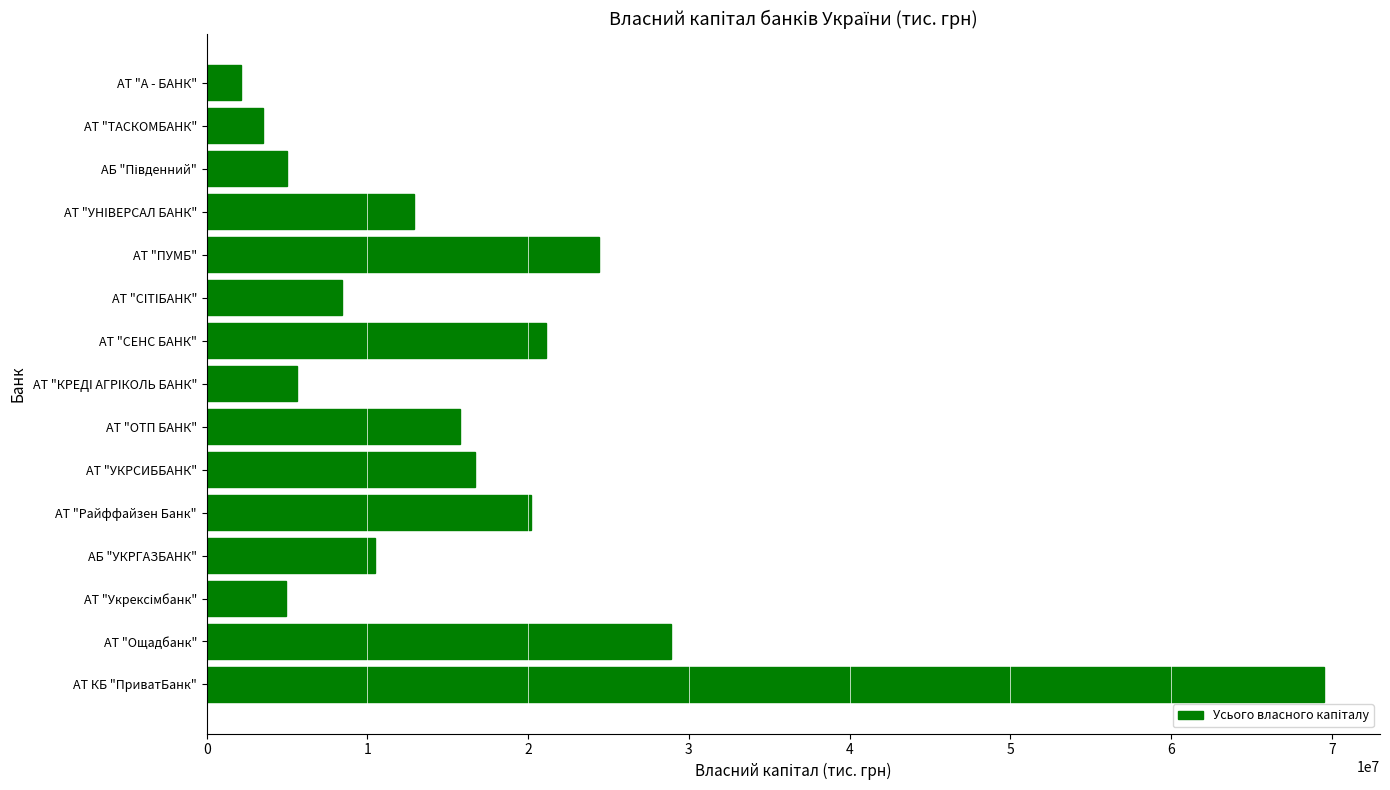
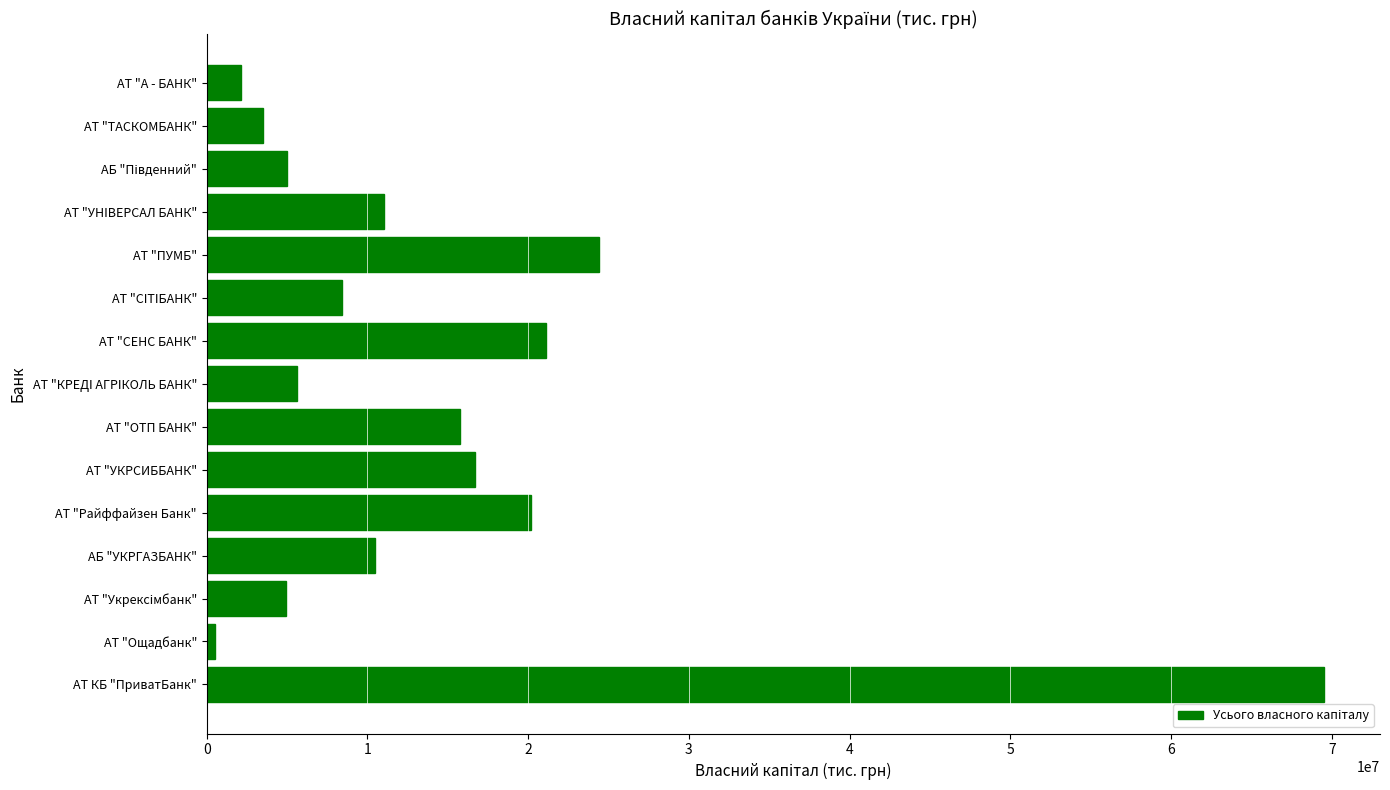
  {
    "АТ \"А - БАНК\"": 2100000,
    "АТ \"ТАСКОМБАНК\"": 3500000,
    "АБ \"Південний\"": 5000000,
-   "АТ \"УНІВЕРСАЛ БАНК\"": 12900000,
+   "АТ \"УНІВЕРСАЛ БАНК\"": 11100000,
    "АТ \"ПУМБ\"": 24400000,
    "АТ \"СІТІБАНК\"": 8400000,
    "АТ \"СЕНС БАНК\"": 21100000,
    "АТ \"КРЕДІ АГРІКОЛЬ БАНК\"": 5600000,
    "АТ \"ОТП БАНК\"": 15800000,
    "АТ \"УКРСИББАНК\"": 16700000,
    "АТ \"Райффайзен Банк\"": 20200000,
    "АБ \"УКРГАЗБАНК\"": 10500000,
    "АТ \"Укрексімбанк\"": 5000000,
-   "АТ \"Ощадбанк\"": 28900000,
+   "АТ \"Ощадбанк\"": 500000,
    "АТ КБ \"ПриватБанк\"": 69500000
  }
